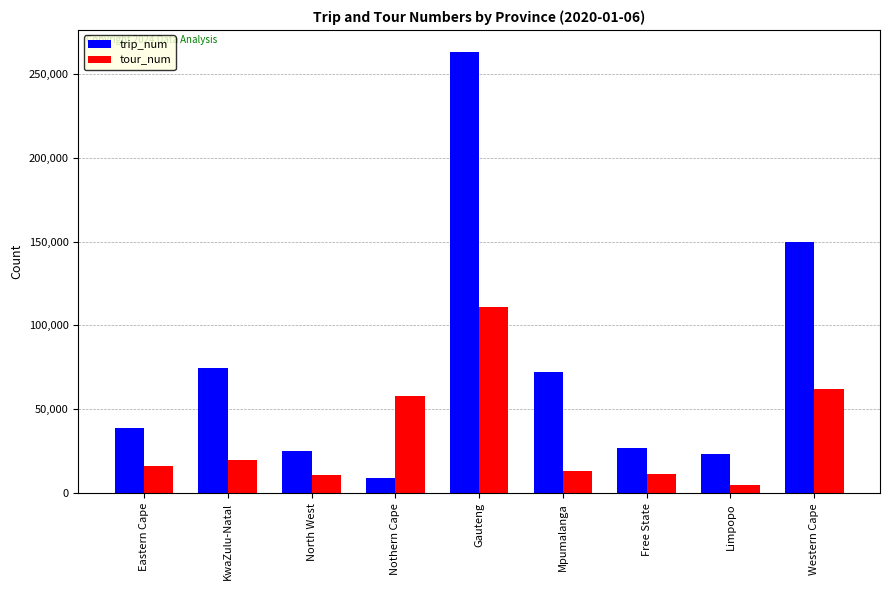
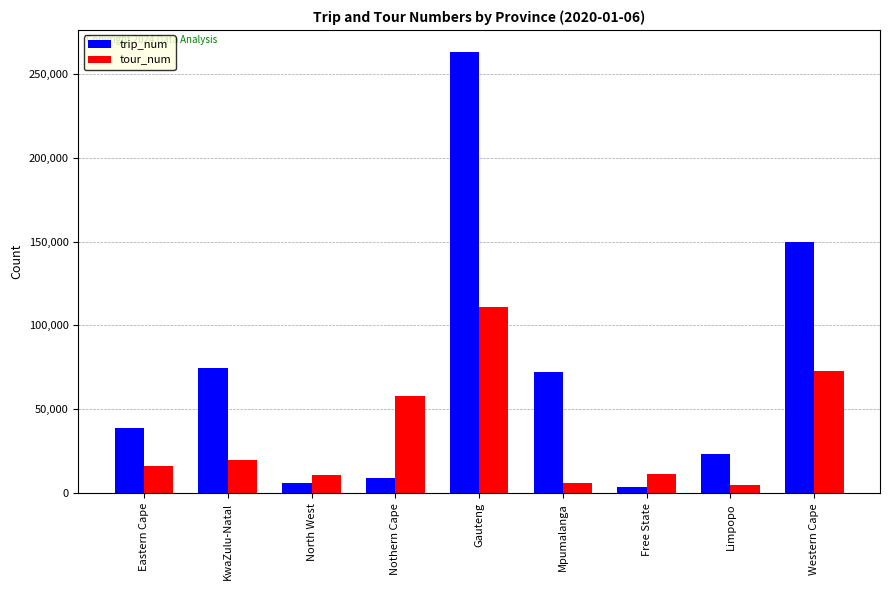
  {
    "trip_num": {
      "Eastern Cape": "39,000",
      "KwaZulu-Natal": "75,000",
-     "North West": "25,000",
+     "North West": "6,000",
      "Nothern Cape": "9,000",
      "Gauteng": "263,000",
      "Mpumalanga": "72,000",
-     "Free State": "27,000",
+     "Free State": "4,000",
      "Limpopo": "23,000",
      "Western Cape": "150,000"
    },
    "tour_num": {
      "Eastern Cape": "16,000",
      "KwaZulu-Natal": "20,000",
      "North West": "11,000",
      "Nothern Cape": "58,000",
      "Gauteng": "111,000",
-     "Mpumalanga": "13,000",
+     "Mpumalanga": "6,000",
      "Free State": "12,000",
      "Limpopo": "5,000",
-     "Western Cape": "62,000"
+     "Western Cape": "73,000"
    }
  }
